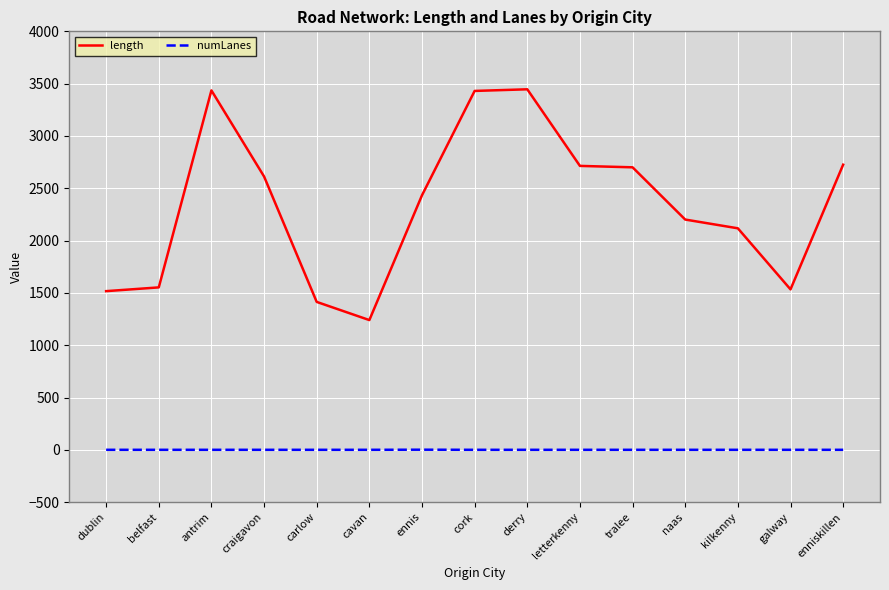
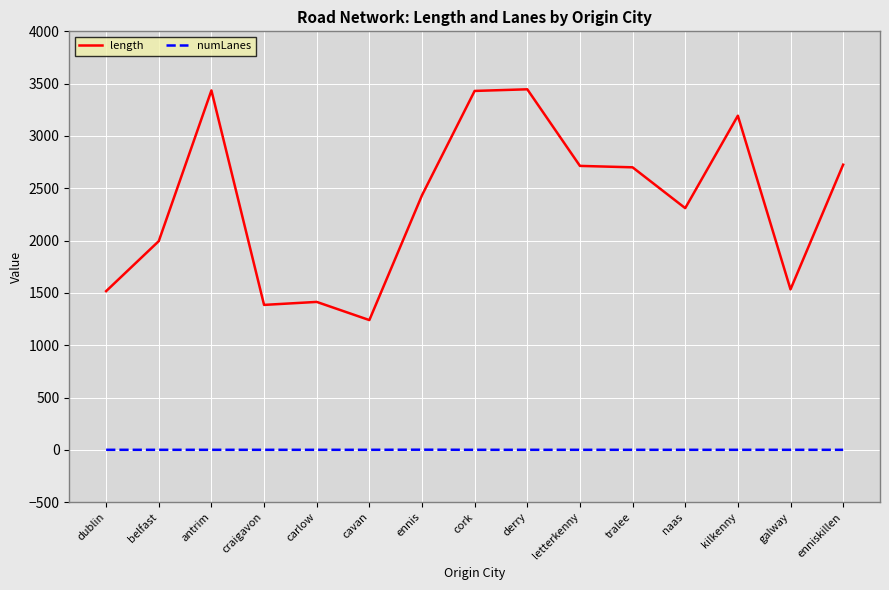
  {
    "length": {
      "dublin": 1520,
-     "belfast": 1550,
+     "belfast": 2000,
      "antrim": 3440,
-     "craigavon": 2610,
+     "craigavon": 1390,
      "carlow": 1410,
      "cavan": 1240,
      "ennis": 2430,
      "cork": 3430,
      "derry": 3450,
      "letterkenny": 2710,
      "tralee": 2700,
-     "naas": 2200,
-     "kilkenny": 2120,
+     "naas": 2310,
+     "kilkenny": 3190,
      "galway": 1530,
      "enniskillen": 2730
    },
    "numLanes": {
      "dublin": 0,
      "belfast": 0,
      "antrim": 0,
      "craigavon": 0,
      "carlow": 0,
      "cavan": 0,
      "ennis": 0,
      "cork": 0,
      "derry": 0,
      "letterkenny": 0,
      "tralee": 0,
      "naas": 0,
      "kilkenny": 0,
      "galway": 0,
      "enniskillen": 0
    }
  }
